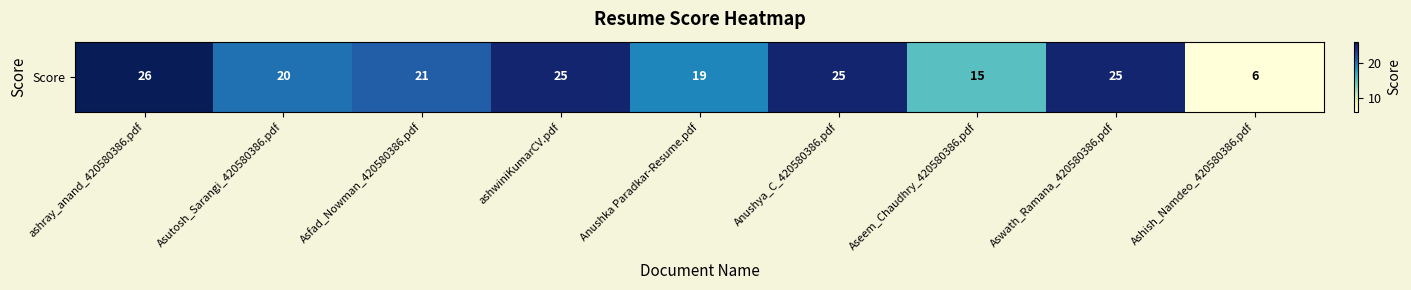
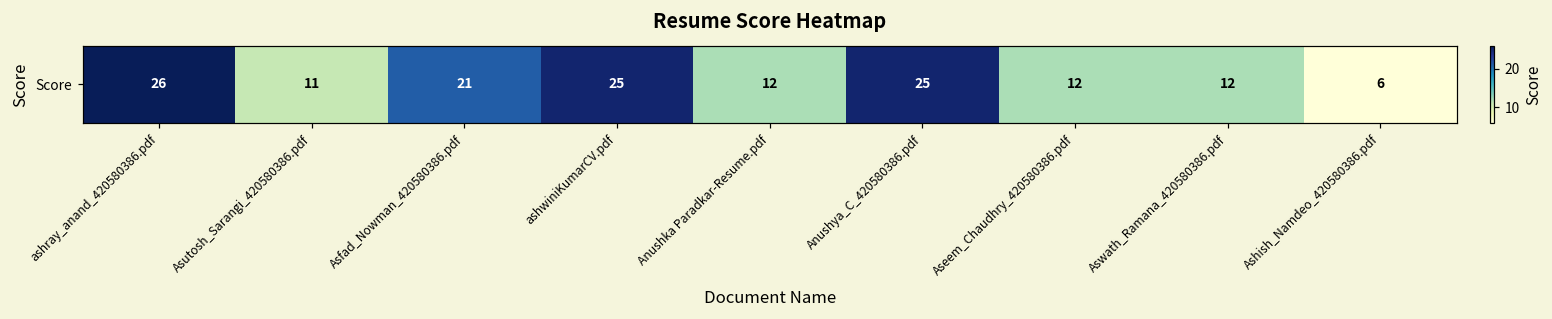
  {
    "Score": {
      "ashray_anand_420580386.pdf": 26,
-     "Asutosh_Sarangi_420580386.pdf": 20,
+     "Asutosh_Sarangi_420580386.pdf": 11,
      "Asfad_Nowman_420580386.pdf": 21,
      "ashwiniKumarCV.pdf": 25,
-     "Anushka Paradkar-Resume.pdf": 19,
+     "Anushka Paradkar-Resume.pdf": 12,
      "Anushya_C_420580386.pdf": 25,
-     "Aseem_Chaudhry_420580386.pdf": 15,
-     "Aswath_Ramana_420580386.pdf": 25,
+     "Aseem_Chaudhry_420580386.pdf": 12,
+     "Aswath_Ramana_420580386.pdf": 12,
      "Ashish_Namdeo_420580386.pdf": 6
    }
  }
